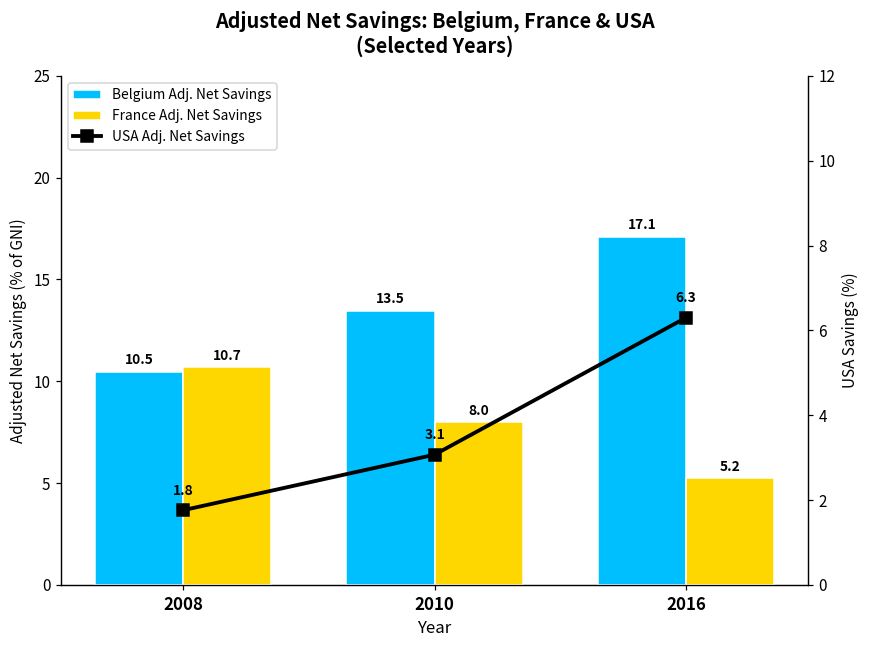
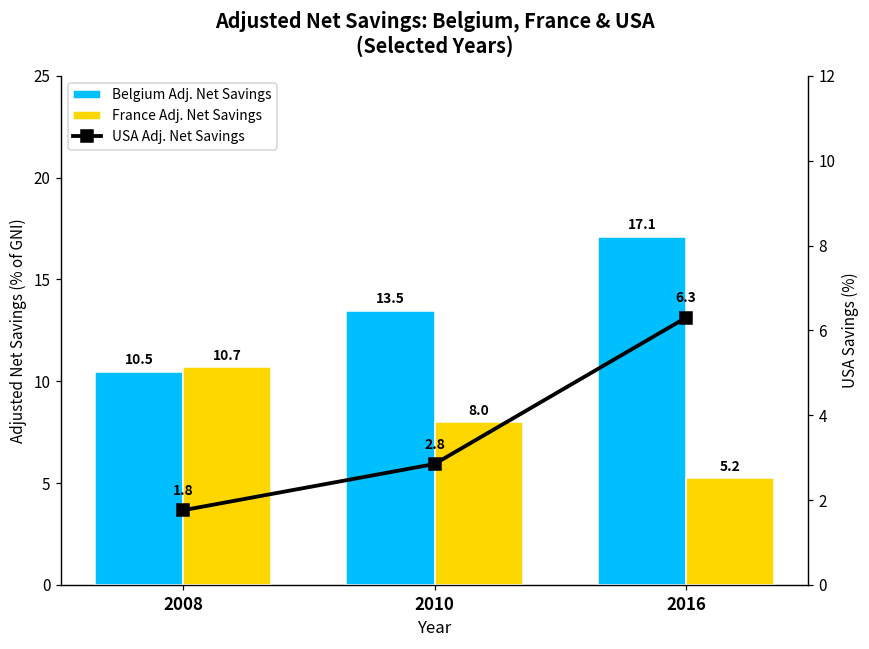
  {
    "Belgium Adj. Net Savings": {
      "2008": 10.5,
      "2010": 13.5,
      "2016": 17.1
    },
    "France Adj. Net Savings": {
      "2008": 10.7,
      "2010": 8.0,
      "2016": 5.2
    },
    "USA Adj. Net Savings": {
      "2008": 1.8,
-     "2010": 3.1,
+     "2010": 2.8,
      "2016": 6.3
    }
  }
